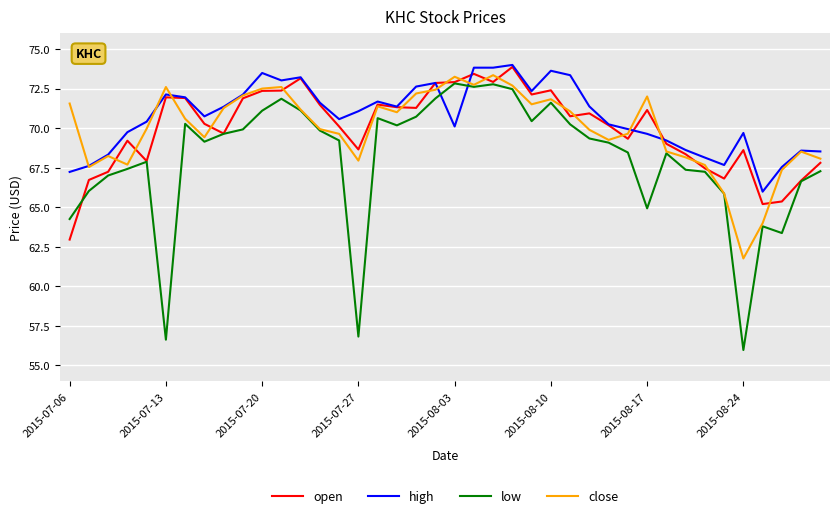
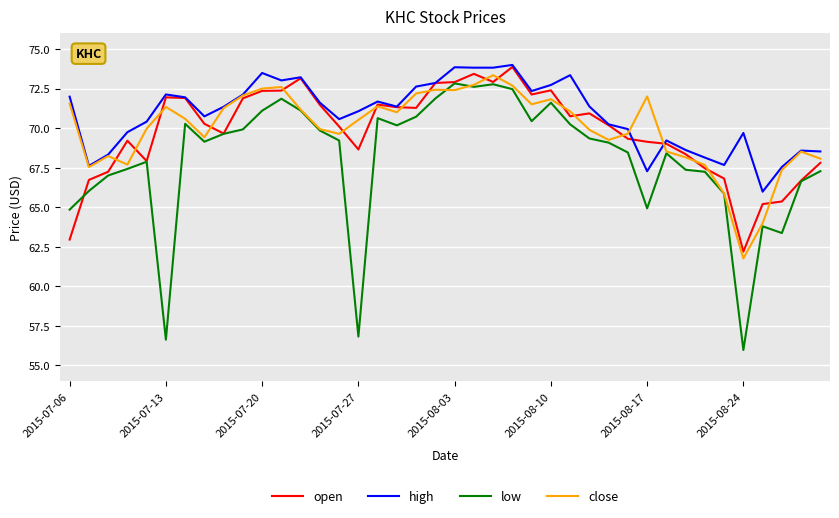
  {
    "open": {
      "2015-07-06": 63.0,
      "2015-07-13": 71.9,
      "2015-07-27": 68.7,
      "2015-08-10": 72.4,
-     "2015-08-17": 71.1,
-     "2015-08-24": 68.6
+     "2015-08-17": 69.1,
+     "2015-08-24": 62.2
    },
    "high": {
-     "2015-07-06": 67.2,
+     "2015-07-06": 72.0,
      "2015-07-13": 72.1,
      "2015-07-20": 73.5,
      "2015-07-27": 71.1,
-     "2015-08-03": 70.1,
-     "2015-08-10": 73.6,
-     "2015-08-17": 69.6,
+     "2015-08-03": 73.9,
+     "2015-08-10": 72.7,
+     "2015-08-17": 67.3,
      "2015-08-24": 69.7
    },
    "low": {
-     "2015-07-06": 64.3,
+     "2015-07-06": 64.8,
      "2015-07-13": 56.6,
      "2015-07-20": 71.1,
      "2015-07-27": 56.8,
      "2015-08-10": 71.6,
      "2015-08-17": 64.9,
      "2015-08-24": 56.0
    },
    "close": {
      "2015-07-06": 71.6,
-     "2015-07-13": 72.6,
-     "2015-07-27": 67.9,
-     "2015-08-03": 73.2,
+     "2015-07-13": 71.3,
+     "2015-07-27": 70.5,
+     "2015-08-03": 72.4,
      "2015-08-10": 71.8,
      "2015-08-17": 72.0,
      "2015-08-24": 61.8
    }
  }
